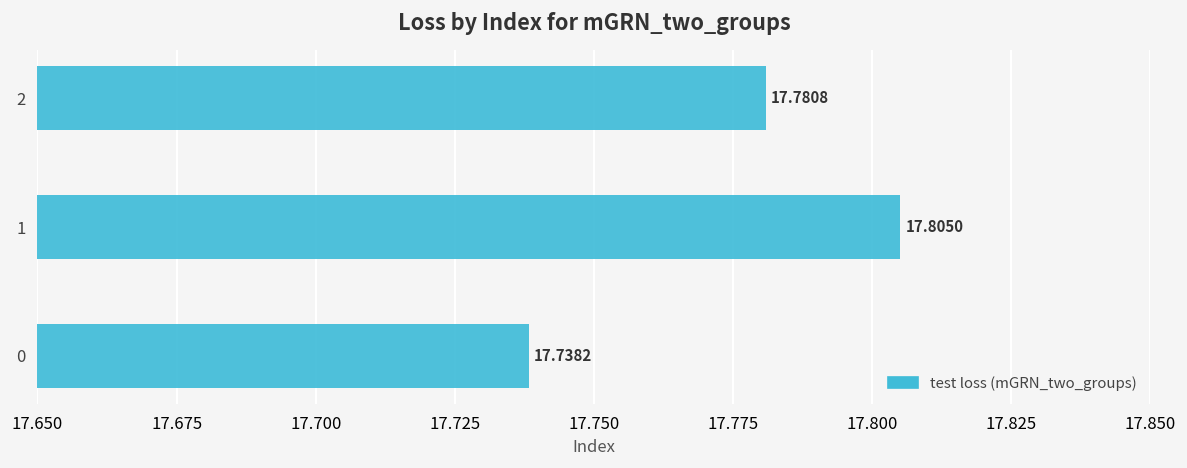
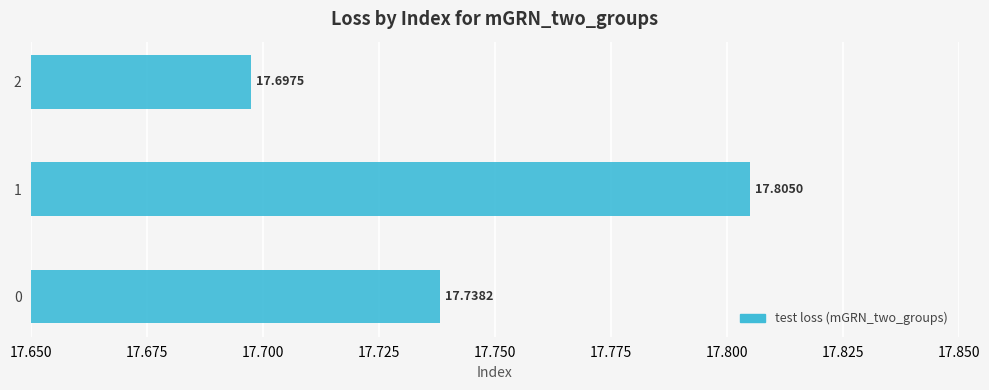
  {
-   "2": 17.7808,
+   "2": 17.6975,
    "1": 17.8050,
    "0": 17.7382
  }
